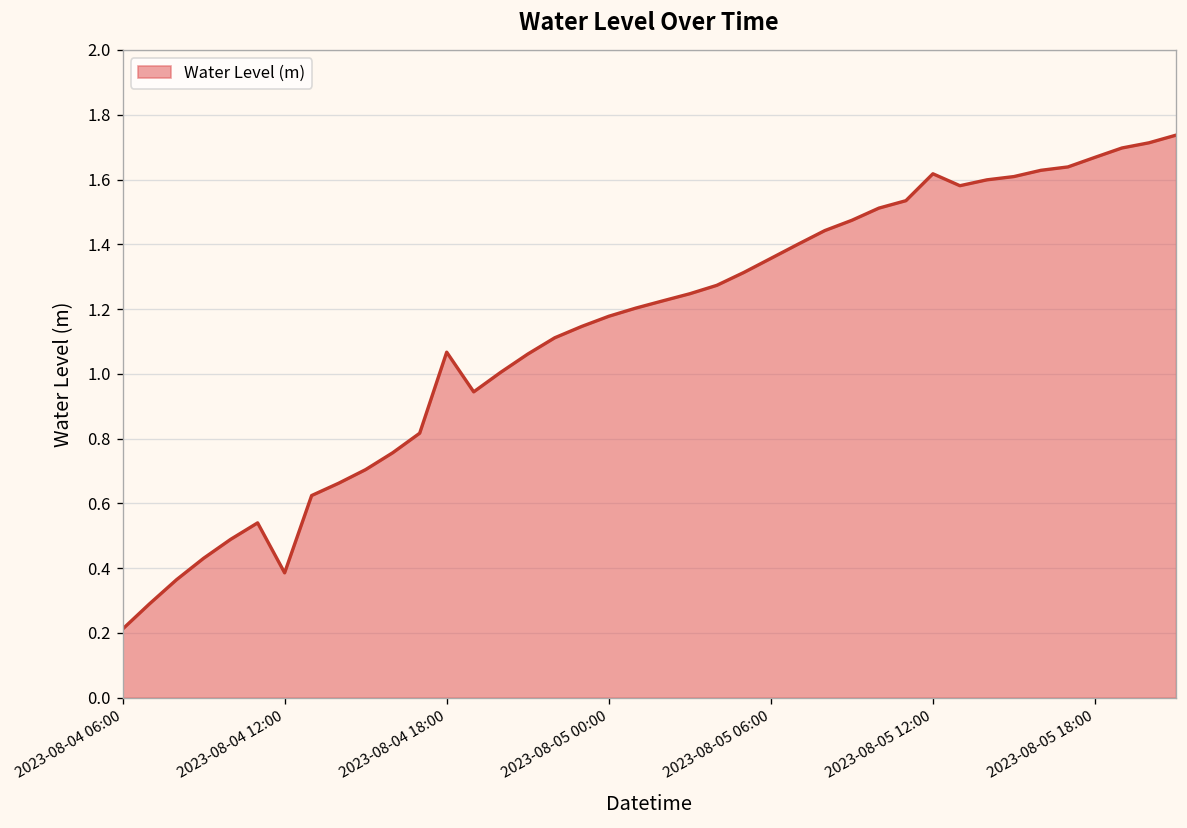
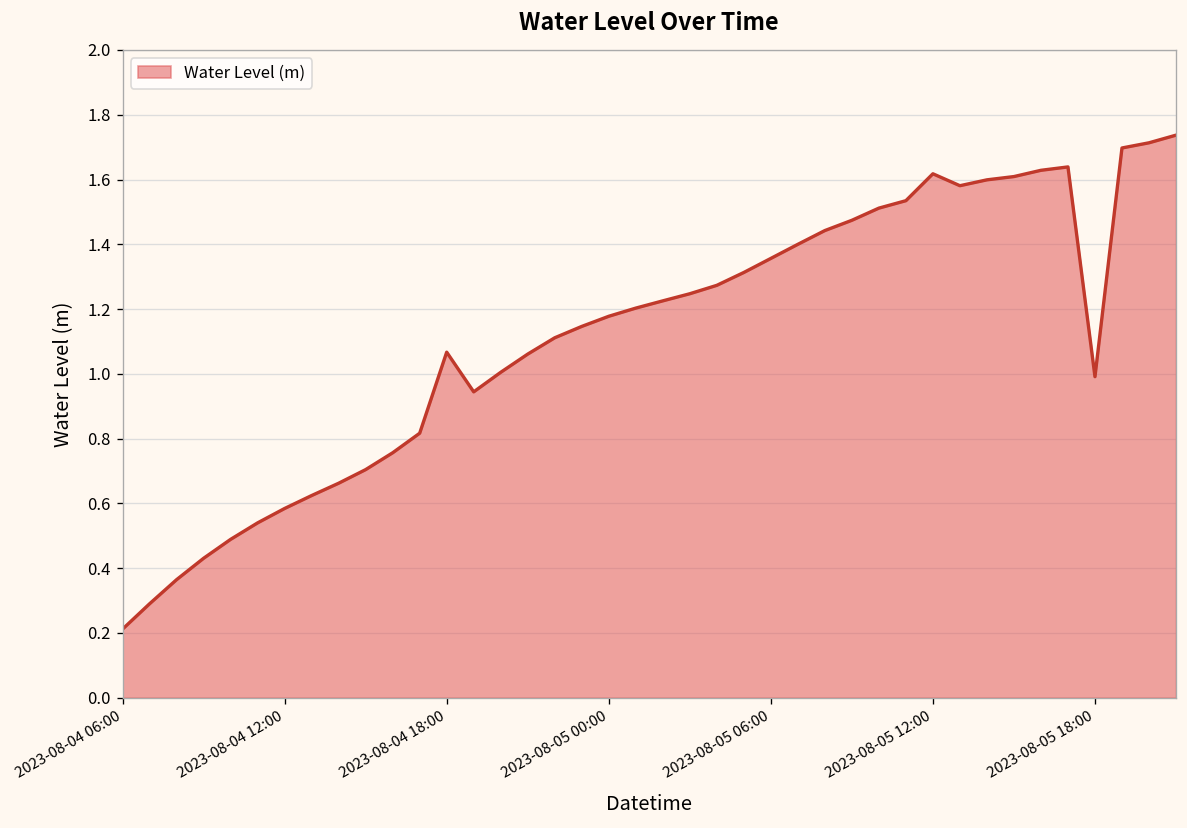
  {
    "2023-08-04 06:00": 0.21,
-   "2023-08-04 12:00": 0.39,
+   "2023-08-04 12:00": 0.58,
    "2023-08-04 18:00": 1.07,
    "2023-08-05 00:00": 1.18,
    "2023-08-05 06:00": 1.36,
    "2023-08-05 12:00": 1.62,
-   "2023-08-05 18:00": 1.67
+   "2023-08-05 18:00": 0.99
  }
